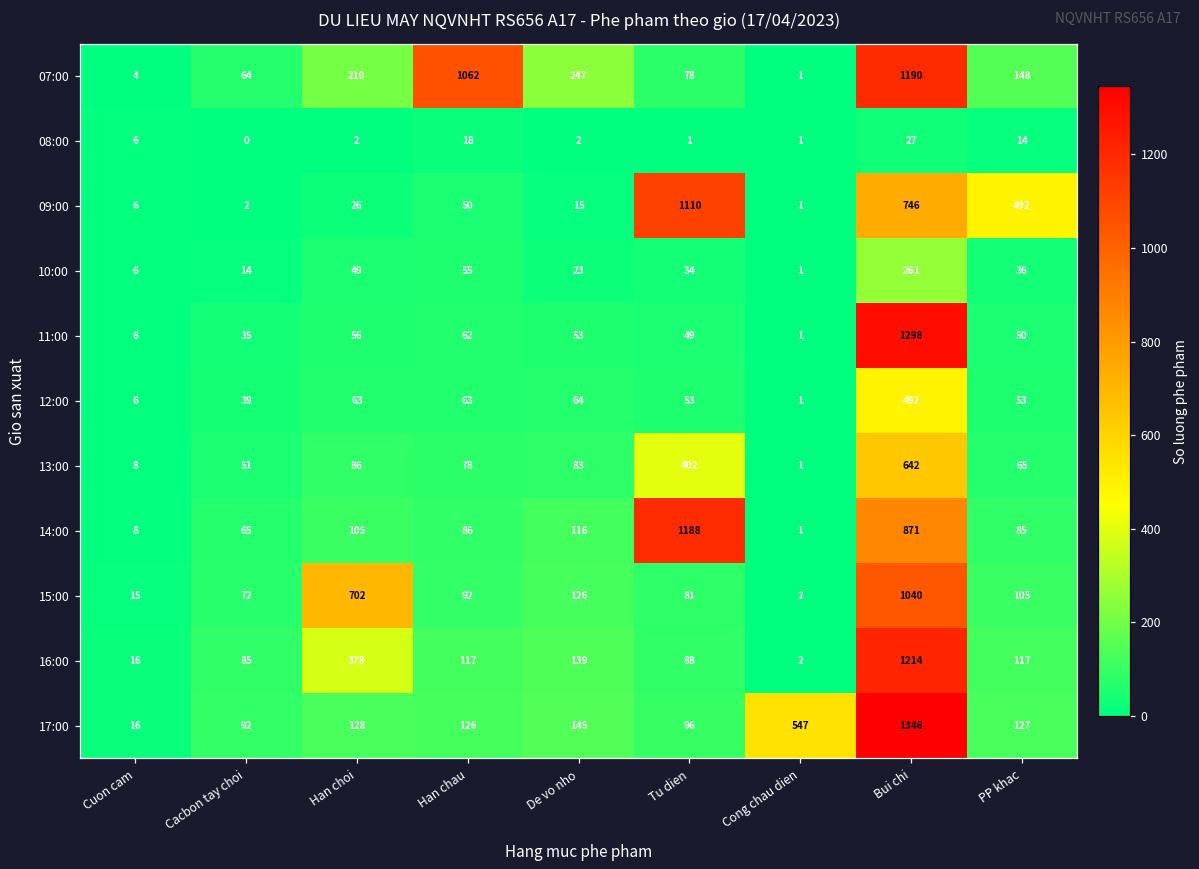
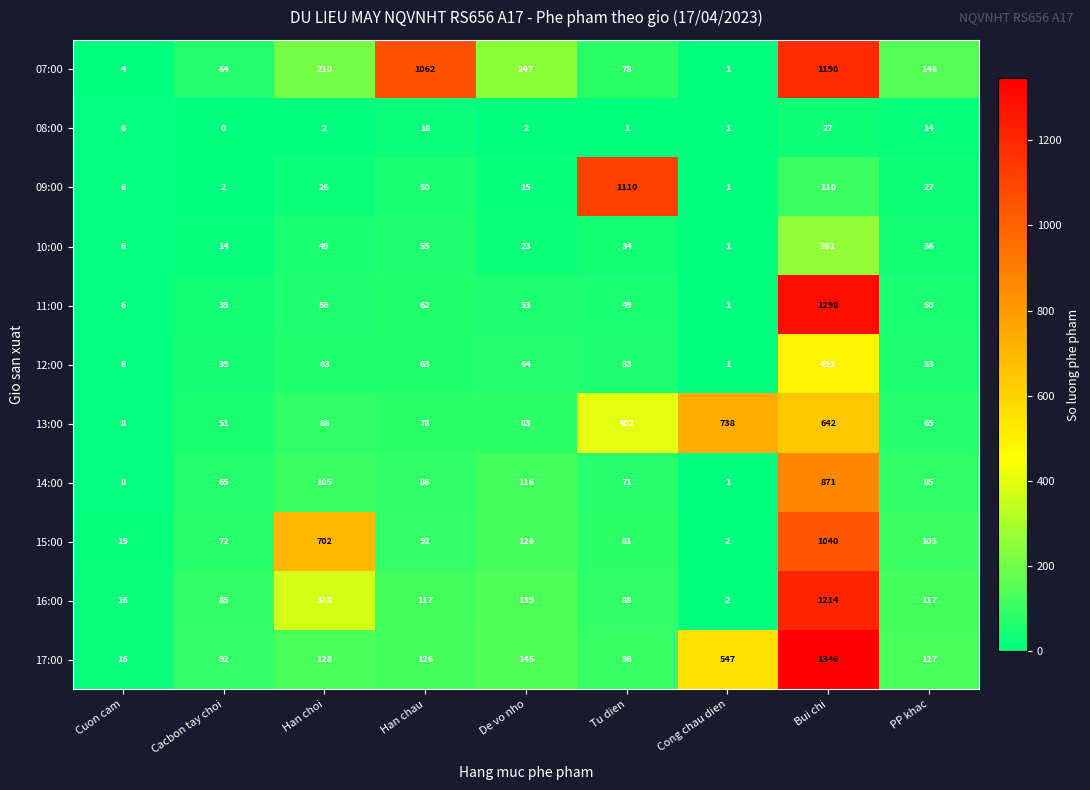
  {
    "07:00": {
      "Cuon cam": 4,
      "Cacbon tay choi": 64,
      "Han choi": 210,
      "Han chau": 1062,
      "De vo nho": 247,
      "Tu dien": 78,
      "Cong chau dien": 1,
      "Bui chi": 1190,
      "PP khac": 148
    },
    "08:00": {
      "Cuon cam": 6,
      "Cacbon tay choi": 0,
      "Han choi": 2,
      "Han chau": 18,
      "De vo nho": 2,
      "Tu dien": 1,
      "Cong chau dien": 1,
      "Bui chi": 27,
      "PP khac": 14
    },
    "09:00": {
      "Cuon cam": 6,
      "Cacbon tay choi": 2,
      "Han choi": 26,
      "Han chau": 50,
      "De vo nho": 15,
      "Tu dien": 1110,
      "Cong chau dien": 1,
-     "Bui chi": 746,
-     "PP khac": 492
+     "Bui chi": 110,
+     "PP khac": 27
    },
    "10:00": {
      "Cuon cam": 6,
      "Cacbon tay choi": 14,
      "Han choi": 49,
      "Han chau": 55,
      "De vo nho": 23,
      "Tu dien": 34,
      "Cong chau dien": 1,
      "Bui chi": 261,
      "PP khac": 36
    },
    "11:00": {
      "Cuon cam": 6,
      "Cacbon tay choi": 35,
      "Han choi": 56,
      "Han chau": 62,
      "De vo nho": 53,
      "Tu dien": 49,
      "Cong chau dien": 1,
      "Bui chi": 1298,
      "PP khac": 50
    },
    "12:00": {
      "Cuon cam": 6,
      "Cacbon tay choi": 39,
      "Han choi": 63,
      "Han chau": 63,
      "De vo nho": 64,
      "Tu dien": 53,
      "Cong chau dien": 1,
      "Bui chi": 492,
      "PP khac": 53
    },
    "13:00": {
      "Cuon cam": 8,
      "Cacbon tay choi": 51,
      "Han choi": 86,
      "Han chau": 78,
      "De vo nho": 83,
      "Tu dien": 402,
-     "Cong chau dien": 1,
+     "Cong chau dien": 738,
      "Bui chi": 642,
      "PP khac": 65
    },
    "14:00": {
      "Cuon cam": 8,
      "Cacbon tay choi": 65,
      "Han choi": 105,
      "Han chau": 86,
      "De vo nho": 116,
-     "Tu dien": 1188,
+     "Tu dien": 71,
      "Cong chau dien": 1,
      "Bui chi": 871,
      "PP khac": 85
    },
    "15:00": {
      "Cuon cam": 15,
      "Cacbon tay choi": 72,
      "Han choi": 702,
      "Han chau": 92,
      "De vo nho": 126,
      "Tu dien": 81,
      "Cong chau dien": 2,
      "Bui chi": 1040,
      "PP khac": 105
    },
    "16:00": {
      "Cuon cam": 16,
      "Cacbon tay choi": 85,
      "Han choi": 378,
      "Han chau": 117,
      "De vo nho": 139,
      "Tu dien": 88,
      "Cong chau dien": 2,
      "Bui chi": 1214,
      "PP khac": 117
    },
    "17:00": {
      "Cuon cam": 16,
      "Cacbon tay choi": 92,
      "Han choi": 128,
      "Han chau": 126,
      "De vo nho": 145,
      "Tu dien": 96,
      "Cong chau dien": 547,
      "Bui chi": 1346,
      "PP khac": 127
    }
  }
